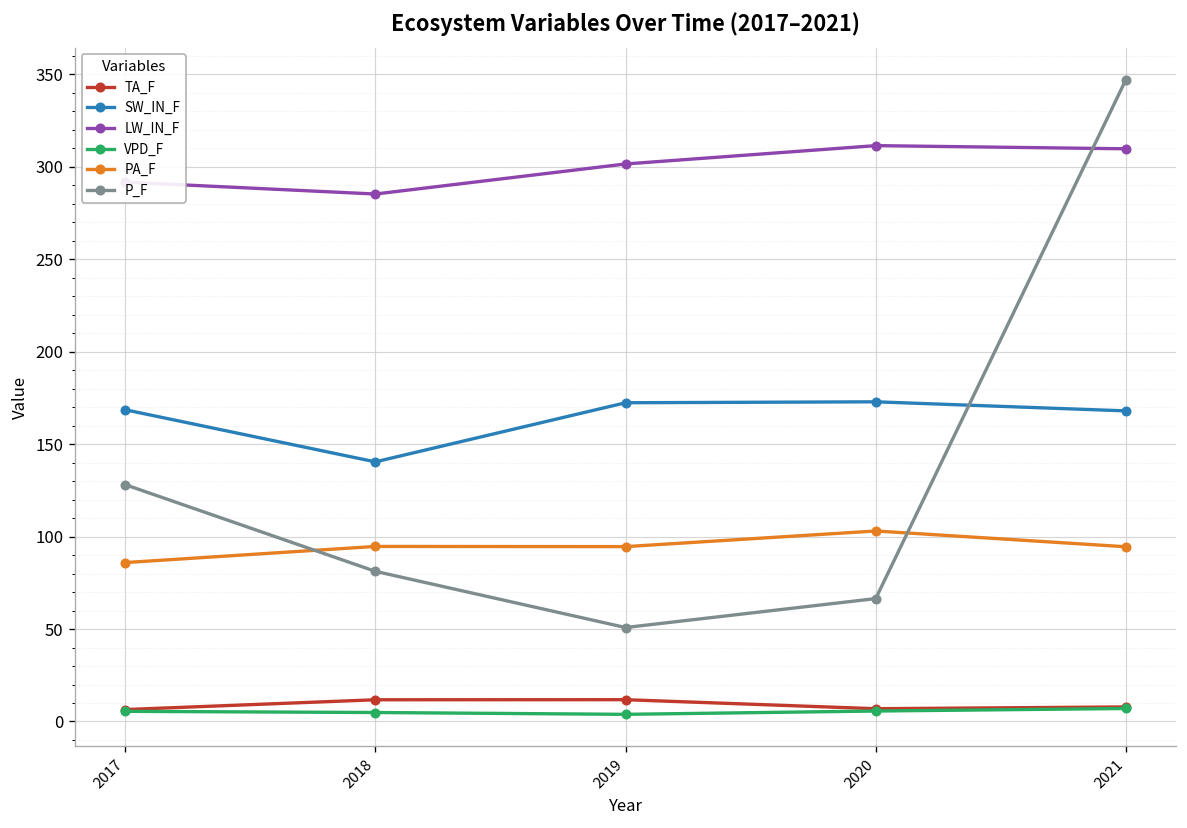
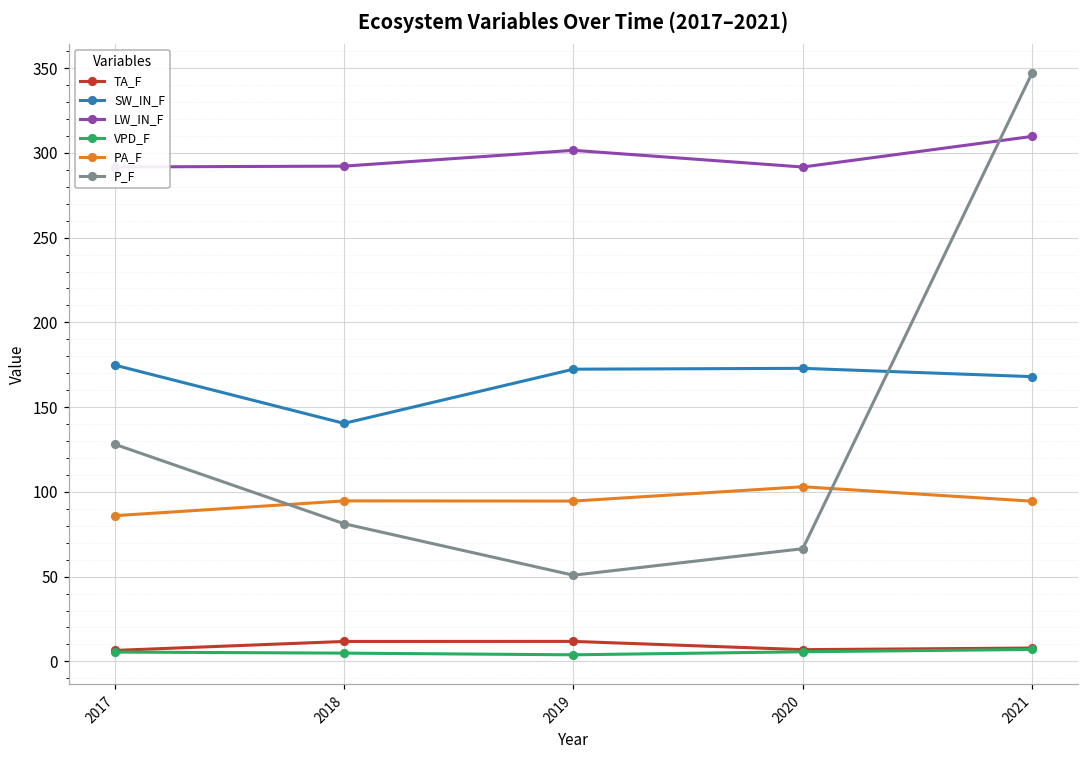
  {
    "TA_F": {
      "2018": 12,
      "2019": 12
    },
    "SW_IN_F": {
-     "2017": 169,
+     "2017": 175,
      "2018": 140,
      "2019": 172,
      "2020": 173,
      "2021": 168
    },
    "LW_IN_F": {
-     "2018": 285,
+     "2018": 292,
      "2019": 302,
-     "2020": 311,
+     "2020": 292,
      "2021": 310
    },
    "VPD_F": {
      "2018": 5,
      "2019": 4
    },
    "PA_F": {
      "2017": 86,
      "2018": 95,
      "2019": 95,
      "2020": 103,
      "2021": 94
    },
    "P_F": {
      "2017": 128,
      "2018": 81,
      "2019": 51,
      "2020": 66,
      "2021": 347
    }
  }
